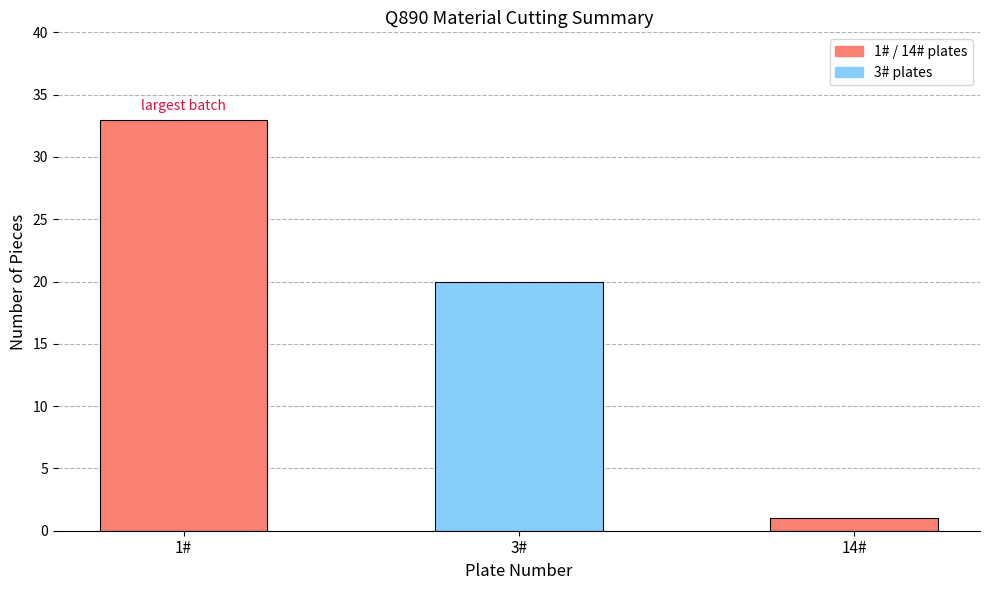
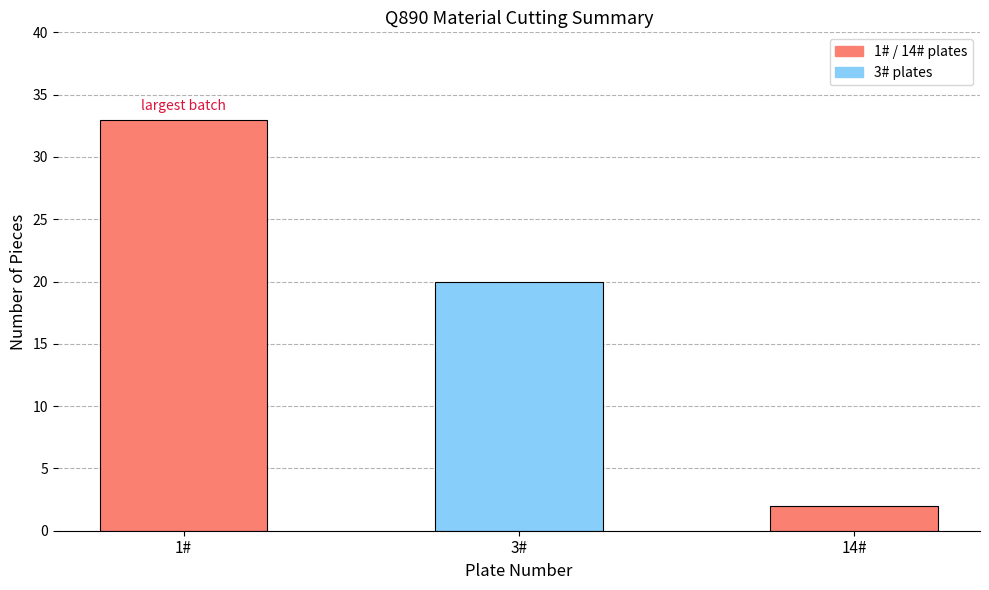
  {
    "1#": 33,
    "3#": 20,
-   "14#": 1
+   "14#": 2
  }
